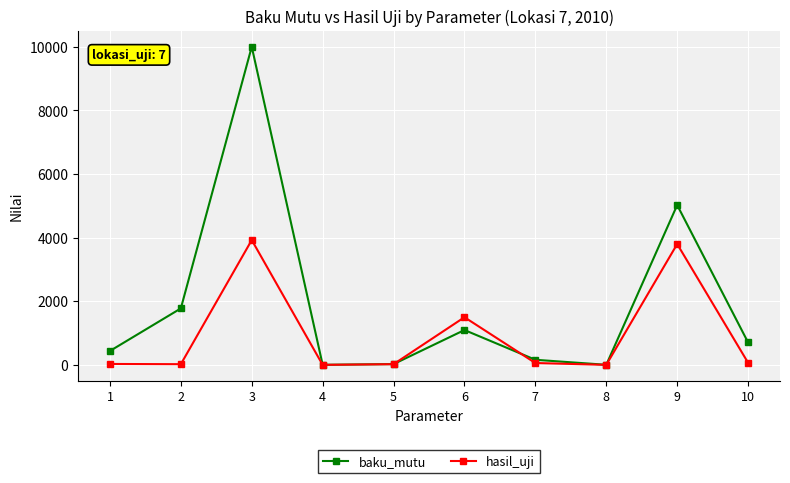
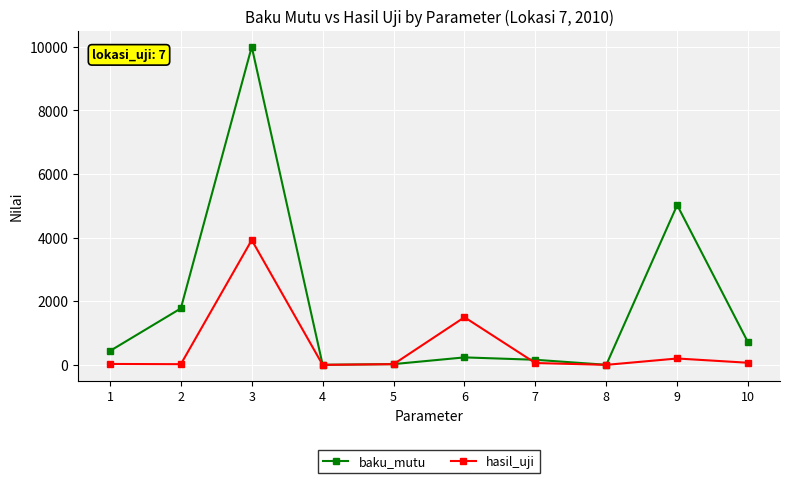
  {
    "baku_mutu": {
      "1": 400,
      "2": 1800,
      "3": 10000,
-     "6": 1100,
+     "6": 200,
      "7": 200,
      "9": 5000,
      "10": 700
    },
    "hasil_uji": {
      "1": 0,
      "2": 0,
      "3": 3900,
      "6": 1500,
      "7": 100,
-     "9": 3800,
+     "9": 200,
      "10": 100
    }
  }
